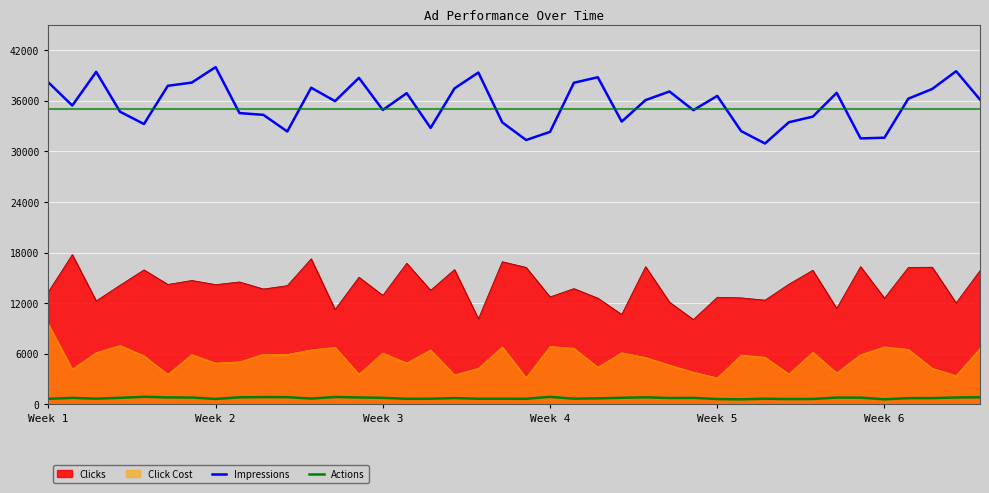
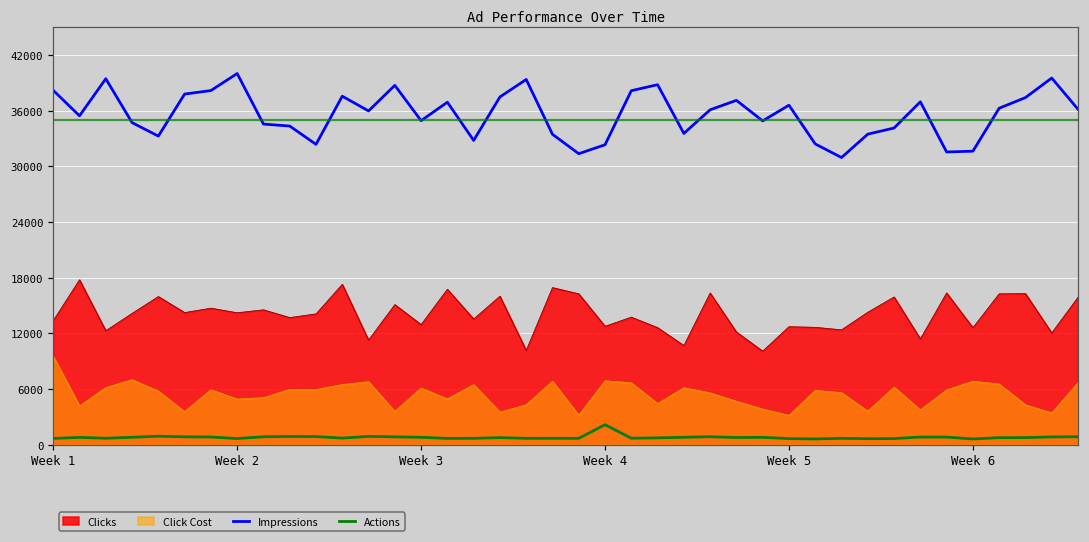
  {
    "Clicks": {
      "Week 1": 13000,
      "Week 2": 14000,
      "Week 3": 13000,
      "Week 4": 13000,
      "Week 5": 13000,
      "Week 6": 13000
    },
    "Click Cost": {
      "Week 1": 10000,
      "Week 2": 5000,
      "Week 3": 6000,
      "Week 4": 7000,
      "Week 5": 3000,
      "Week 6": 7000
    },
    "Impressions": {
      "Week 1": 38000,
      "Week 2": 40000,
      "Week 3": 35000,
      "Week 4": 32000,
      "Week 5": 37000,
      "Week 6": 32000
    },
    "Actions": {
      "Week 1": 1000,
      "Week 2": 1000,
      "Week 3": 1000,
-     "Week 4": 1000,
+     "Week 4": 2000,
      "Week 5": 1000,
      "Week 6": 1000
    }
  }
